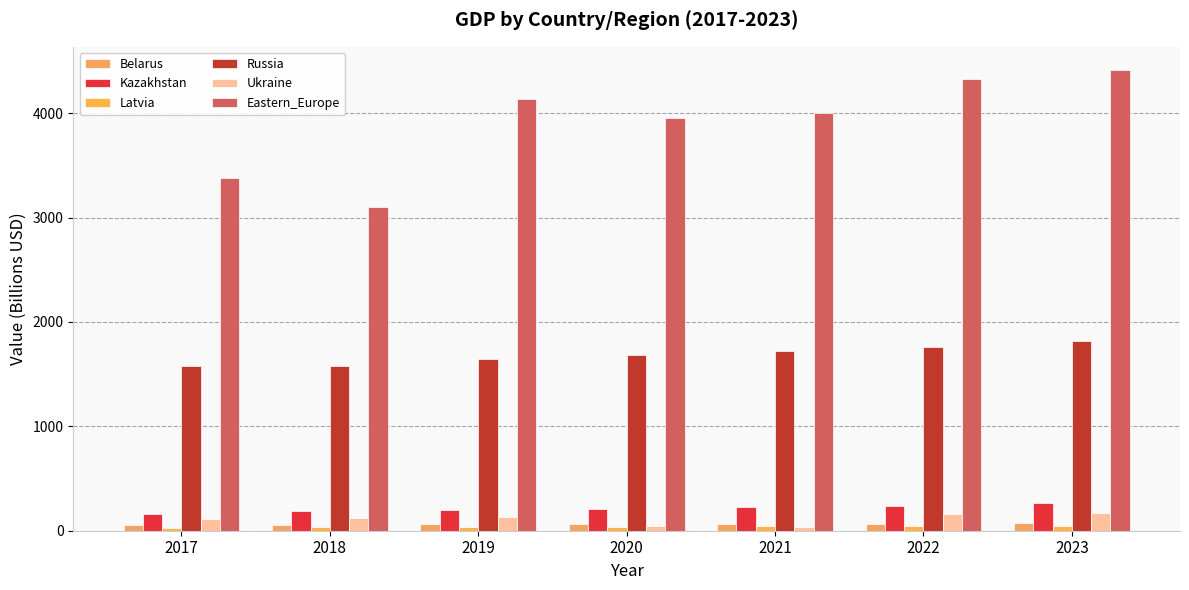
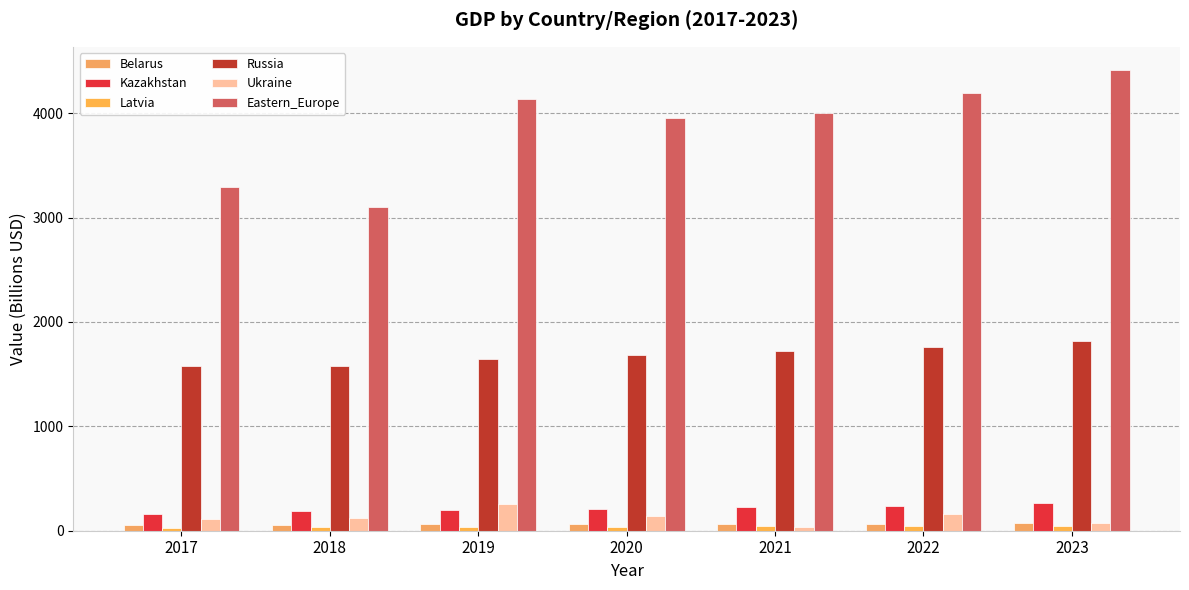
  {
    "Ukraine": {
      "2017": 110,
      "2018": 130,
-     "2019": 130,
-     "2020": 40,
+     "2019": 250,
+     "2020": 140,
      "2021": 40,
      "2022": 160,
-     "2023": 170
+     "2023": 80
    },
    "Eastern_Europe": {
-     "2017": 3380,
+     "2017": 3290,
      "2018": 3100,
      "2019": 4130,
      "2020": 3950,
      "2021": 4000,
-     "2022": 4330,
+     "2022": 4200,
      "2023": 4420
    }
  }
